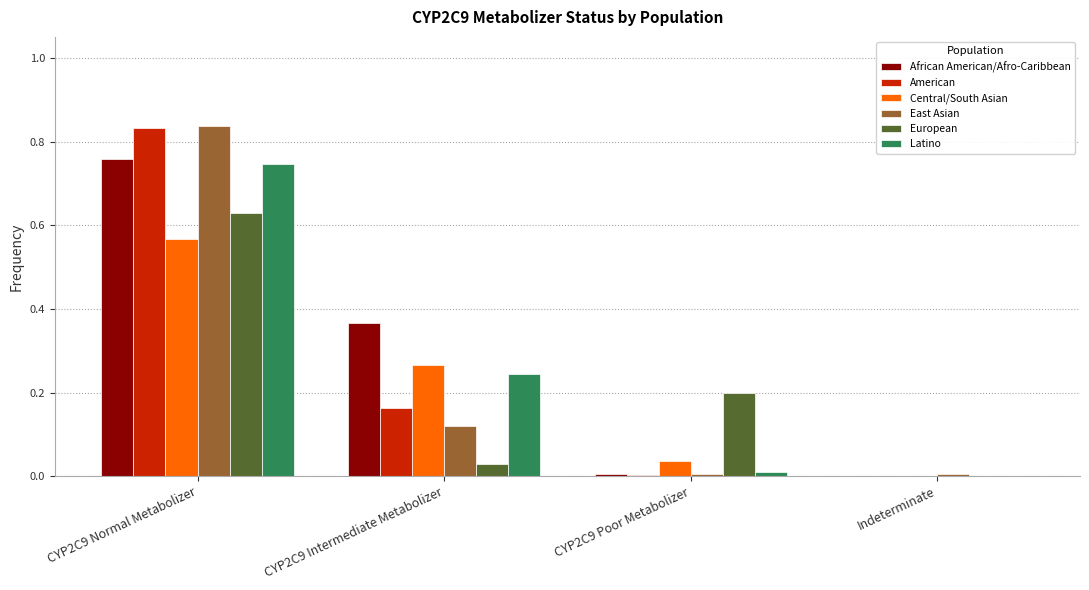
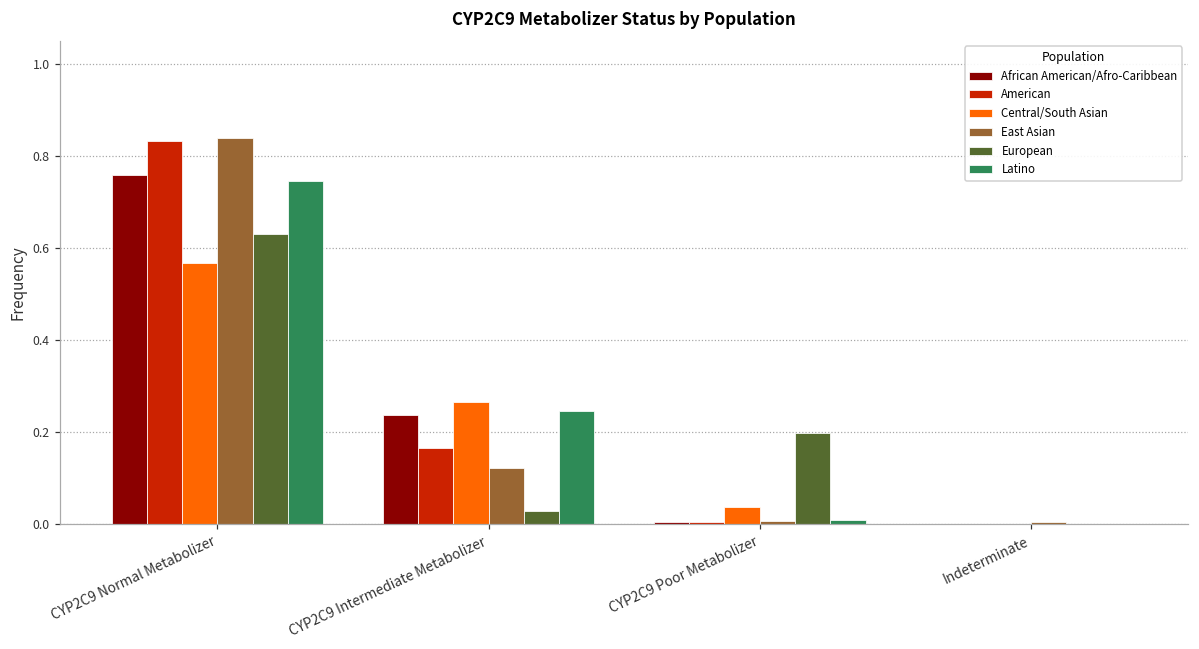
  {
    "African American/Afro-Caribbean": {
      "CYP2C9 Normal Metabolizer": 0.76,
-     "CYP2C9 Intermediate Metabolizer": 0.37,
+     "CYP2C9 Intermediate Metabolizer": 0.24,
      "Indeterminate": 0.00
    },
    "American": {
      "CYP2C9 Normal Metabolizer": 0.83,
      "CYP2C9 Intermediate Metabolizer": 0.16,
      "Indeterminate": 0.00
    },
    "Central/South Asian": {
      "CYP2C9 Normal Metabolizer": 0.57,
      "CYP2C9 Intermediate Metabolizer": 0.27,
      "CYP2C9 Poor Metabolizer": 0.04,
      "Indeterminate": 0.00
    },
    "East Asian": {
      "CYP2C9 Normal Metabolizer": 0.84,
      "CYP2C9 Intermediate Metabolizer": 0.12
    },
    "European": {
      "CYP2C9 Normal Metabolizer": 0.63,
      "CYP2C9 Intermediate Metabolizer": 0.03,
      "CYP2C9 Poor Metabolizer": 0.20,
      "Indeterminate": 0.00
    },
    "Latino": {
      "CYP2C9 Normal Metabolizer": 0.75,
      "CYP2C9 Intermediate Metabolizer": 0.24,
      "CYP2C9 Poor Metabolizer": 0.01,
      "Indeterminate": 0.00
    }
  }
